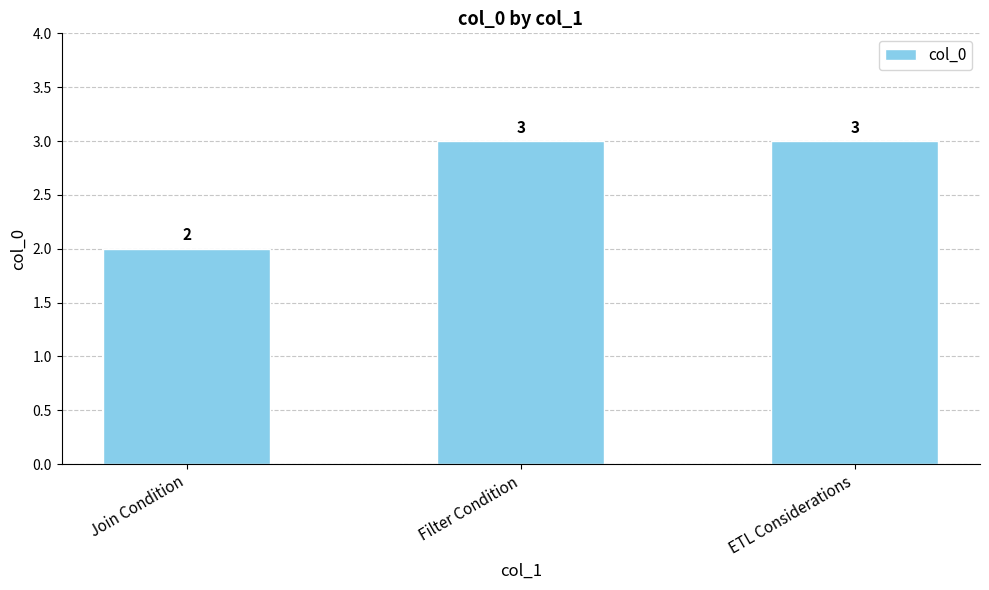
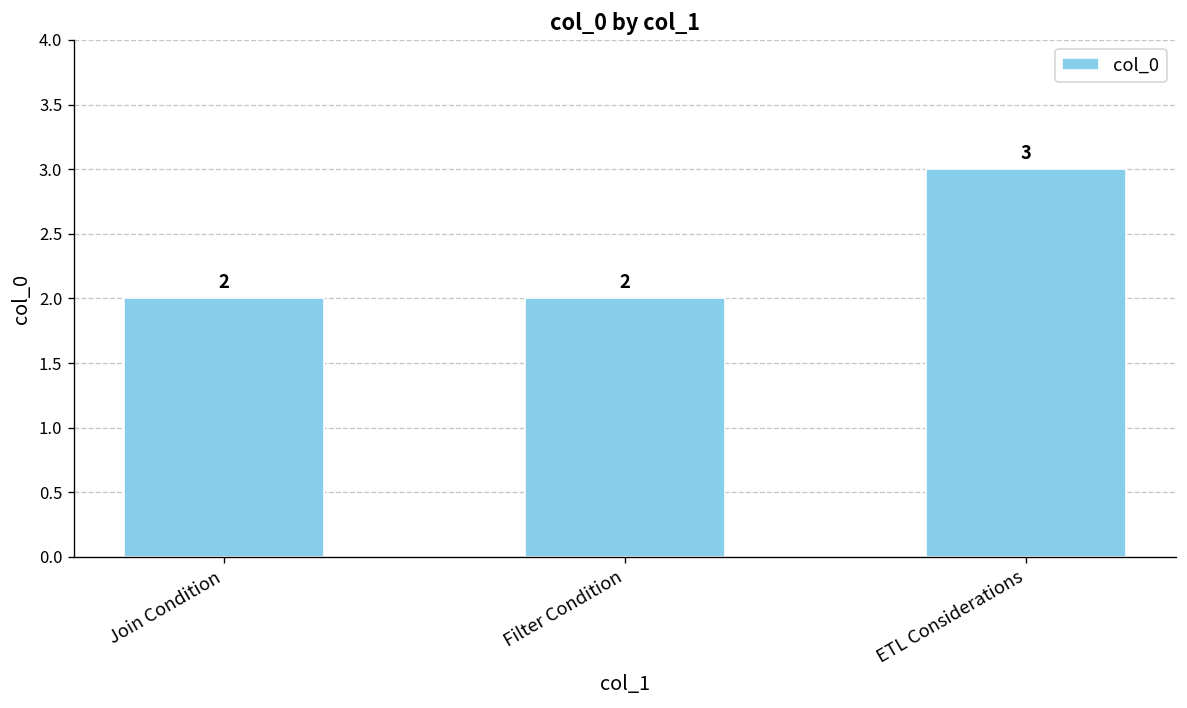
  {
    "Join Condition": 2,
-   "Filter Condition": 3,
+   "Filter Condition": 2,
    "ETL Considerations": 3
  }
